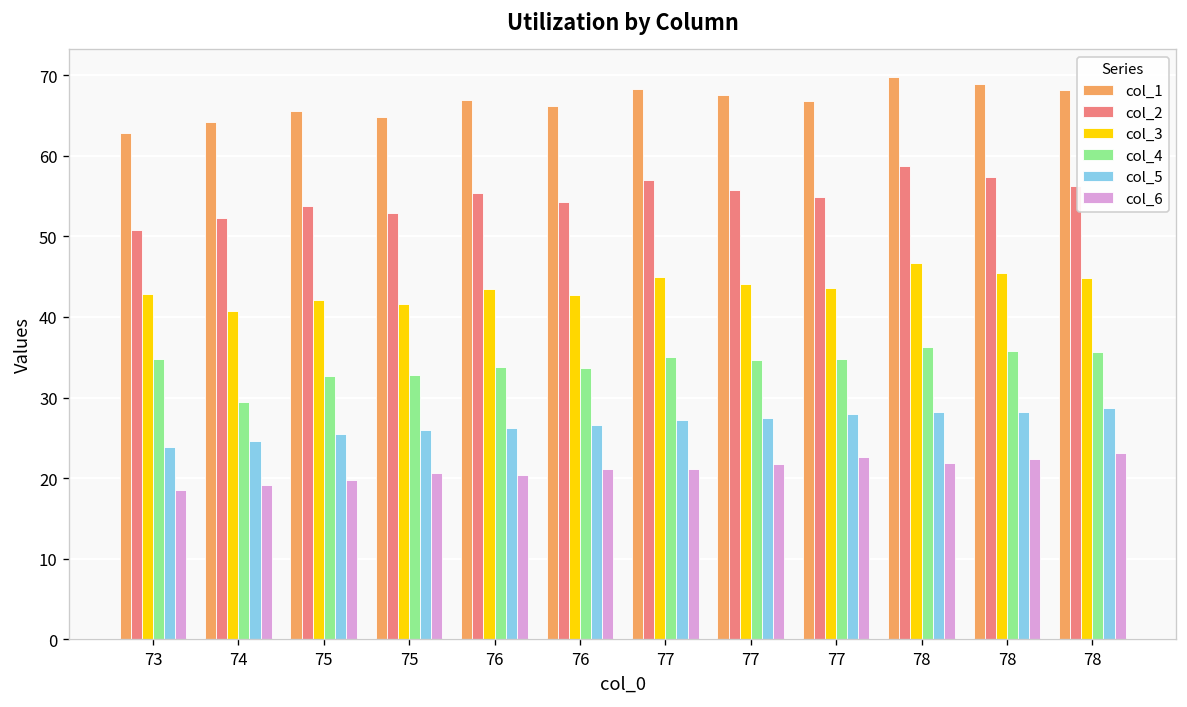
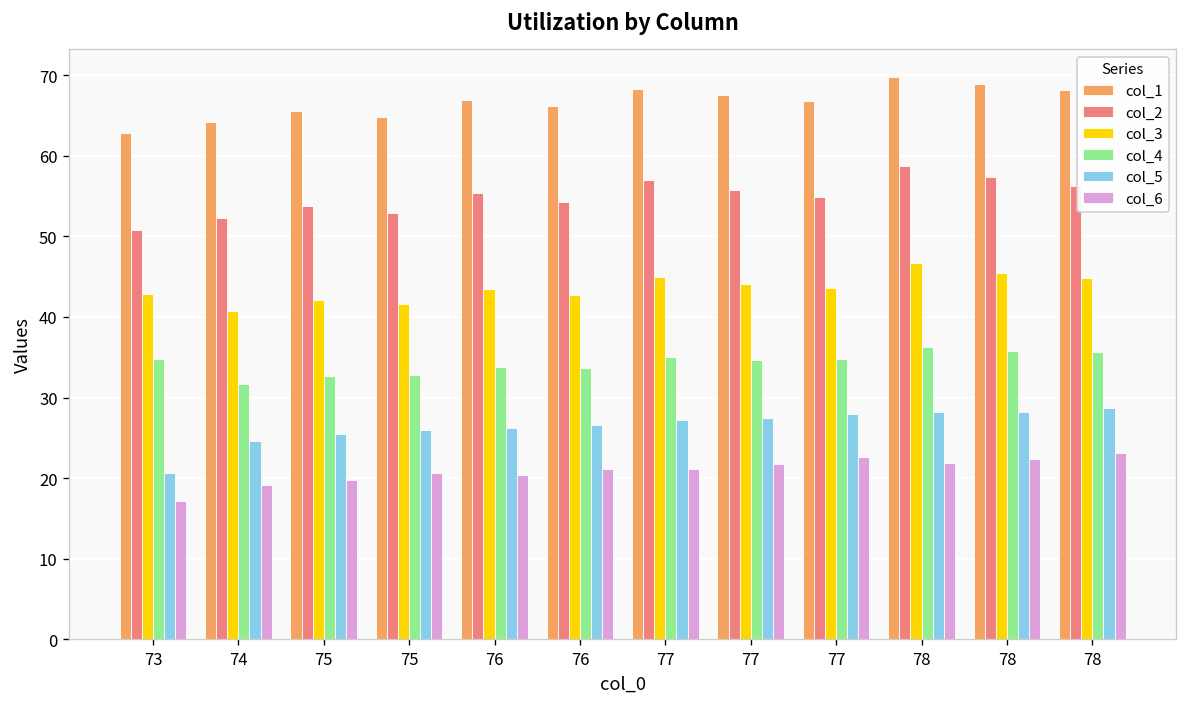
  {
    "col_3": {
      "73": 43,
      "74": 41
    },
    "col_4": {
      "73": 35,
-     "74": 30
+     "74": 32
    },
    "col_5": {
-     "73": 24,
+     "73": 21,
      "74": 25
    },
    "col_6": {
-     "73": 19,
+     "73": 17,
      "74": 19
    }
  }
